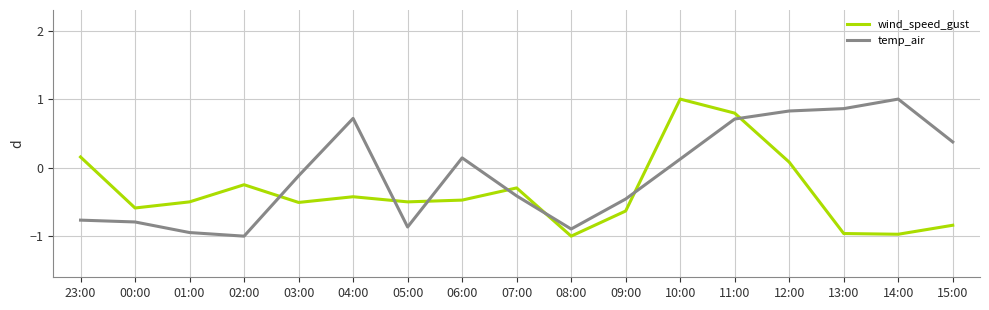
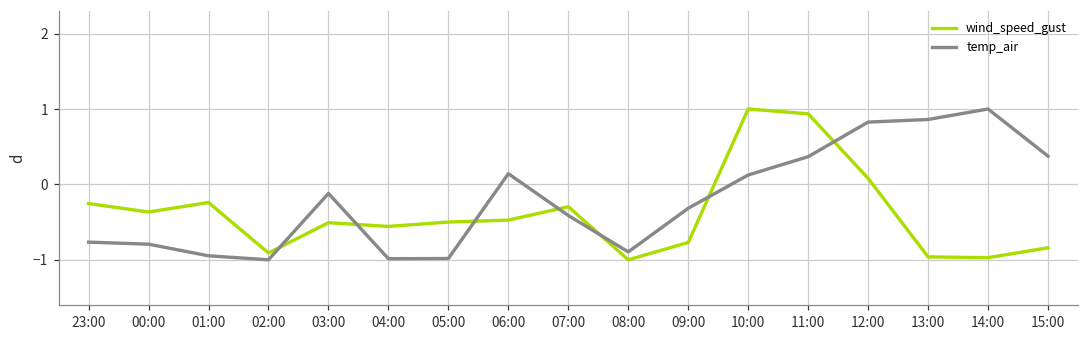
  {
    "wind_speed_gust": {
-     "23:00": 0.2,
-     "00:00": -0.6,
-     "01:00": -0.5,
-     "02:00": -0.2,
+     "23:00": -0.3,
+     "00:00": -0.4,
+     "01:00": -0.2,
+     "02:00": -0.9,
      "03:00": -0.5,
-     "04:00": -0.4,
+     "04:00": -0.6,
      "05:00": -0.5,
      "06:00": -0.5,
      "07:00": -0.3,
      "08:00": -1.0,
-     "09:00": -0.6,
+     "09:00": -0.8,
      "10:00": 1.0,
-     "11:00": 0.8,
+     "11:00": 0.9,
      "12:00": 0.1,
      "13:00": -1.0,
      "14:00": -1.0,
      "15:00": -0.8
    },
    "temp_air": {
      "23:00": -0.8,
      "00:00": -0.8,
      "01:00": -0.9,
      "02:00": -1.0,
      "03:00": -0.1,
-     "04:00": 0.7,
-     "05:00": -0.9,
+     "04:00": -1.0,
+     "05:00": -1.0,
      "06:00": 0.1,
      "07:00": -0.4,
      "08:00": -0.9,
-     "09:00": -0.5,
+     "09:00": -0.3,
      "10:00": 0.1,
-     "11:00": 0.7,
+     "11:00": 0.4,
      "12:00": 0.8,
      "13:00": 0.9,
      "14:00": 1.0,
      "15:00": 0.4
    }
  }
